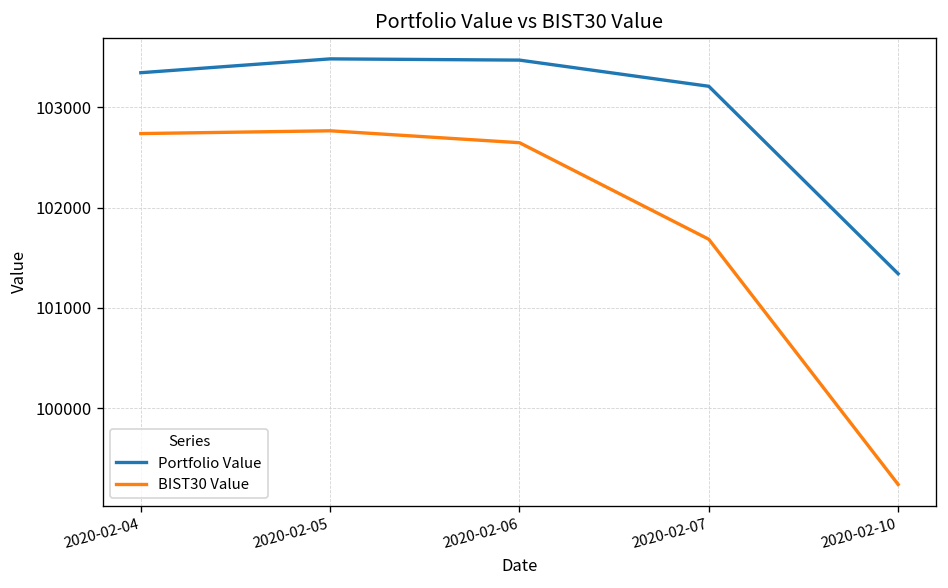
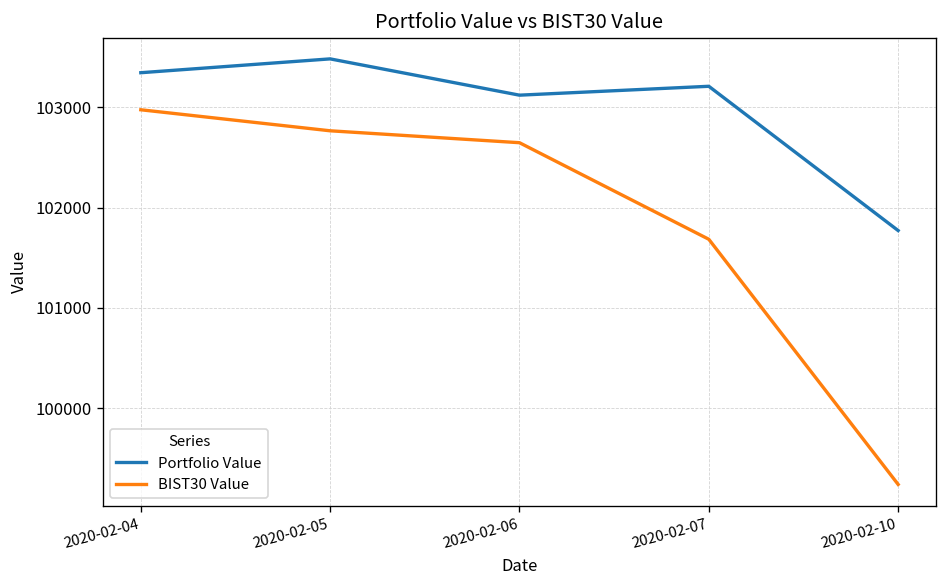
  {
    "Portfolio Value": {
      "2020-02-04": 103300,
      "2020-02-05": 103500,
-     "2020-02-06": 103500,
+     "2020-02-06": 103100,
      "2020-02-07": 103200,
-     "2020-02-10": 101300
+     "2020-02-10": 101800
    },
    "BIST30 Value": {
-     "2020-02-04": 102700,
+     "2020-02-04": 103000,
      "2020-02-05": 102800,
      "2020-02-06": 102600,
      "2020-02-07": 101700,
      "2020-02-10": 99200
    }
  }
